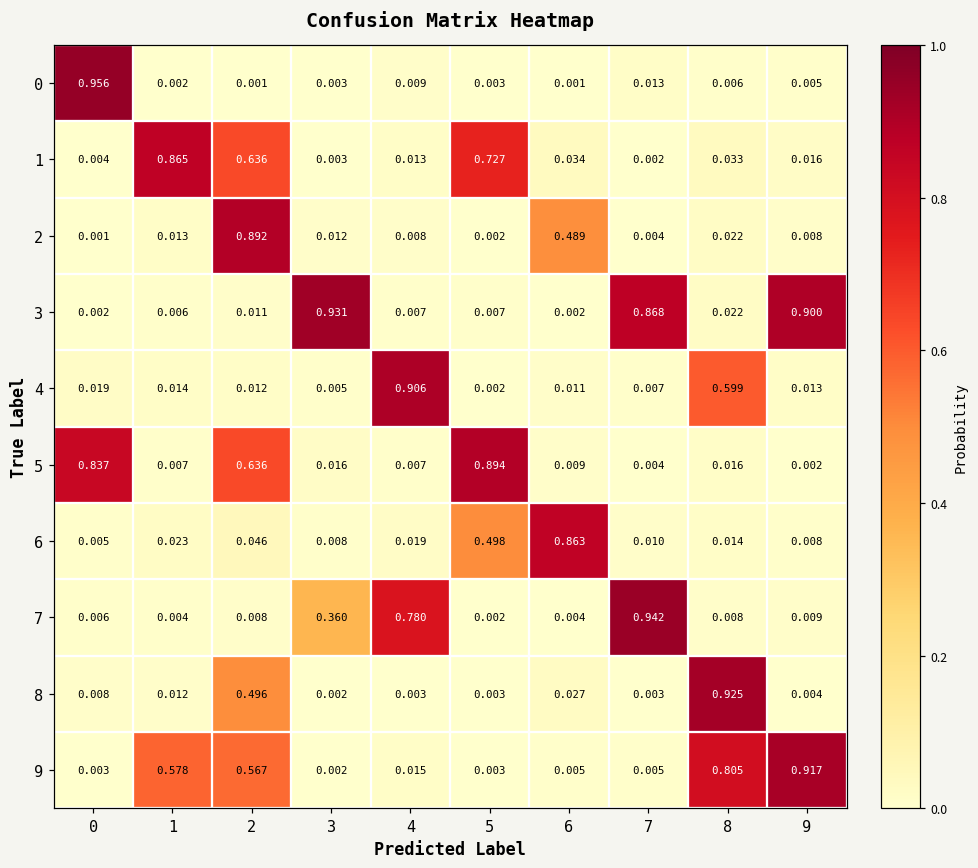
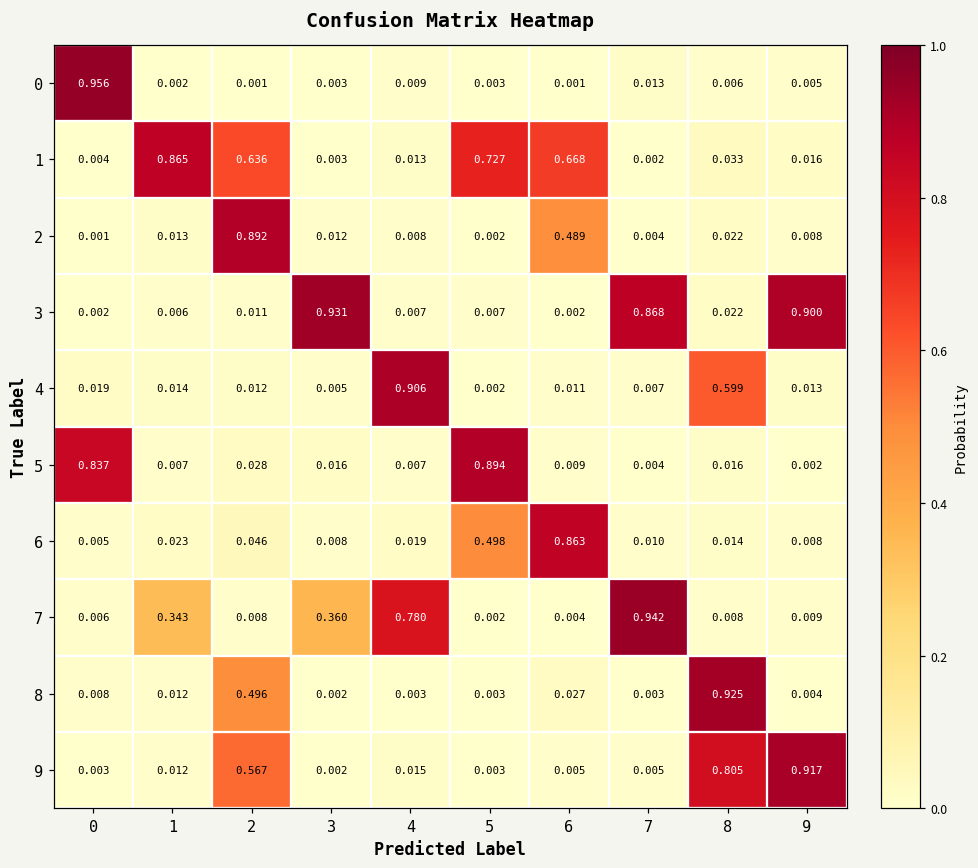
  {
    "0": {
      "0": 0.956,
      "1": 0.002,
      "2": 0.001,
      "3": 0.003,
      "4": 0.009,
      "5": 0.003,
      "6": 0.001,
      "7": 0.013,
      "8": 0.006,
      "9": 0.005
    },
    "1": {
      "0": 0.004,
      "1": 0.865,
      "2": 0.636,
      "3": 0.003,
      "4": 0.013,
      "5": 0.727,
-     "6": 0.034,
+     "6": 0.668,
      "7": 0.002,
      "8": 0.033,
      "9": 0.016
    },
    "2": {
      "0": 0.001,
      "1": 0.013,
      "2": 0.892,
      "3": 0.012,
      "4": 0.008,
      "5": 0.002,
      "6": 0.489,
      "7": 0.004,
      "8": 0.022,
      "9": 0.008
    },
    "3": {
      "0": 0.002,
      "1": 0.006,
      "2": 0.011,
      "3": 0.931,
      "4": 0.007,
      "5": 0.007,
      "6": 0.002,
      "7": 0.868,
      "8": 0.022,
      "9": 0.900
    },
    "4": {
      "0": 0.019,
      "1": 0.014,
      "2": 0.012,
      "3": 0.005,
      "4": 0.906,
      "5": 0.002,
      "6": 0.011,
      "7": 0.007,
      "8": 0.599,
      "9": 0.013
    },
    "5": {
      "0": 0.837,
      "1": 0.007,
-     "2": 0.636,
+     "2": 0.028,
      "3": 0.016,
      "4": 0.007,
      "5": 0.894,
      "6": 0.009,
      "7": 0.004,
      "8": 0.016,
      "9": 0.002
    },
    "6": {
      "0": 0.005,
      "1": 0.023,
      "2": 0.046,
      "3": 0.008,
      "4": 0.019,
      "5": 0.498,
      "6": 0.863,
      "7": 0.010,
      "8": 0.014,
      "9": 0.008
    },
    "7": {
      "0": 0.006,
-     "1": 0.004,
+     "1": 0.343,
      "2": 0.008,
      "3": 0.360,
      "4": 0.780,
      "5": 0.002,
      "6": 0.004,
      "7": 0.942,
      "8": 0.008,
      "9": 0.009
    },
    "8": {
      "0": 0.008,
      "1": 0.012,
      "2": 0.496,
      "3": 0.002,
      "4": 0.003,
      "5": 0.003,
      "6": 0.027,
      "7": 0.003,
      "8": 0.925,
      "9": 0.004
    },
    "9": {
      "0": 0.003,
-     "1": 0.578,
+     "1": 0.012,
      "2": 0.567,
      "3": 0.002,
      "4": 0.015,
      "5": 0.003,
      "6": 0.005,
      "7": 0.005,
      "8": 0.805,
      "9": 0.917
    }
  }
